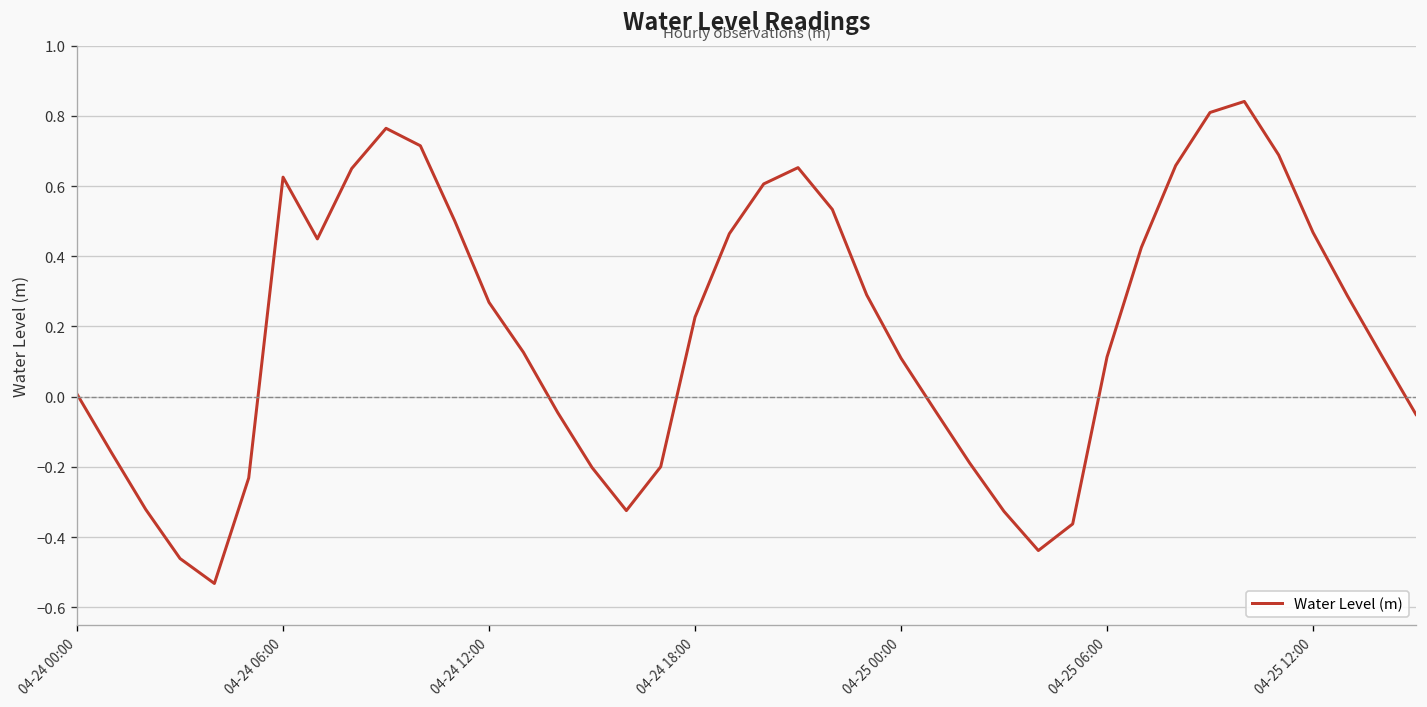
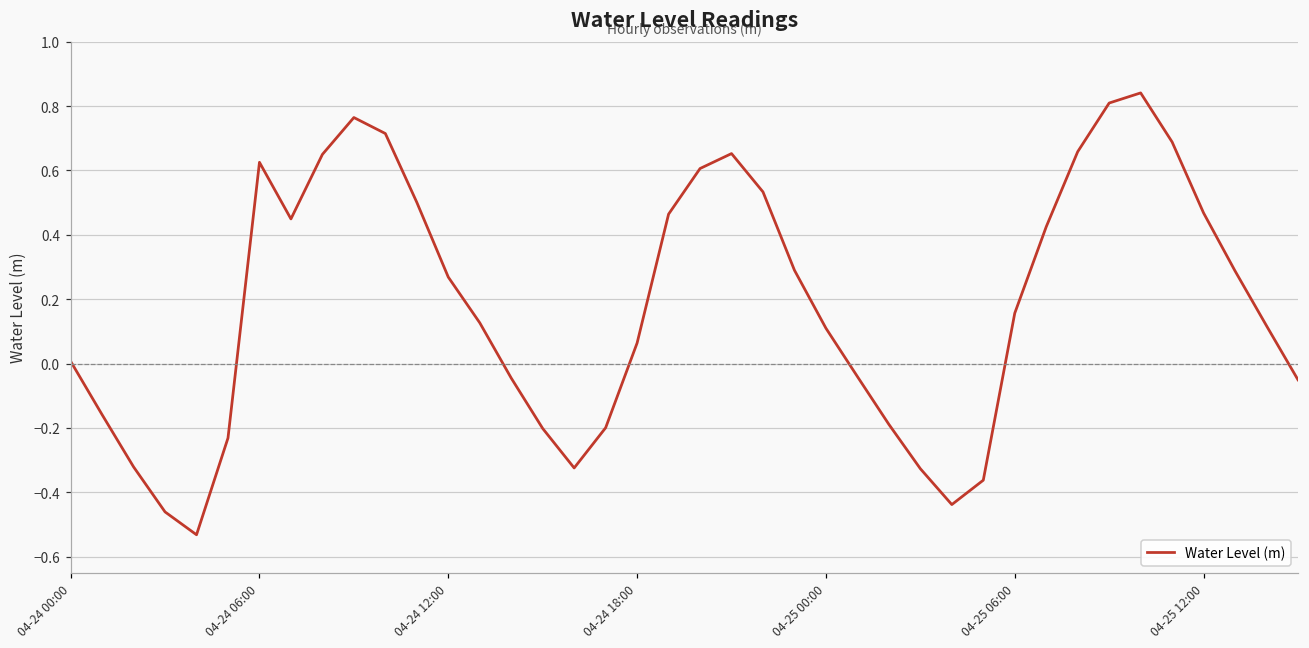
  {
    "04-24 00:00": 0.01,
    "04-24 06:00": 0.63,
    "04-24 12:00": 0.27,
-   "04-24 18:00": 0.23,
+   "04-24 18:00": 0.06,
    "04-25 00:00": 0.11,
-   "04-25 06:00": 0.11,
+   "04-25 06:00": 0.16,
    "04-25 12:00": 0.47
  }
